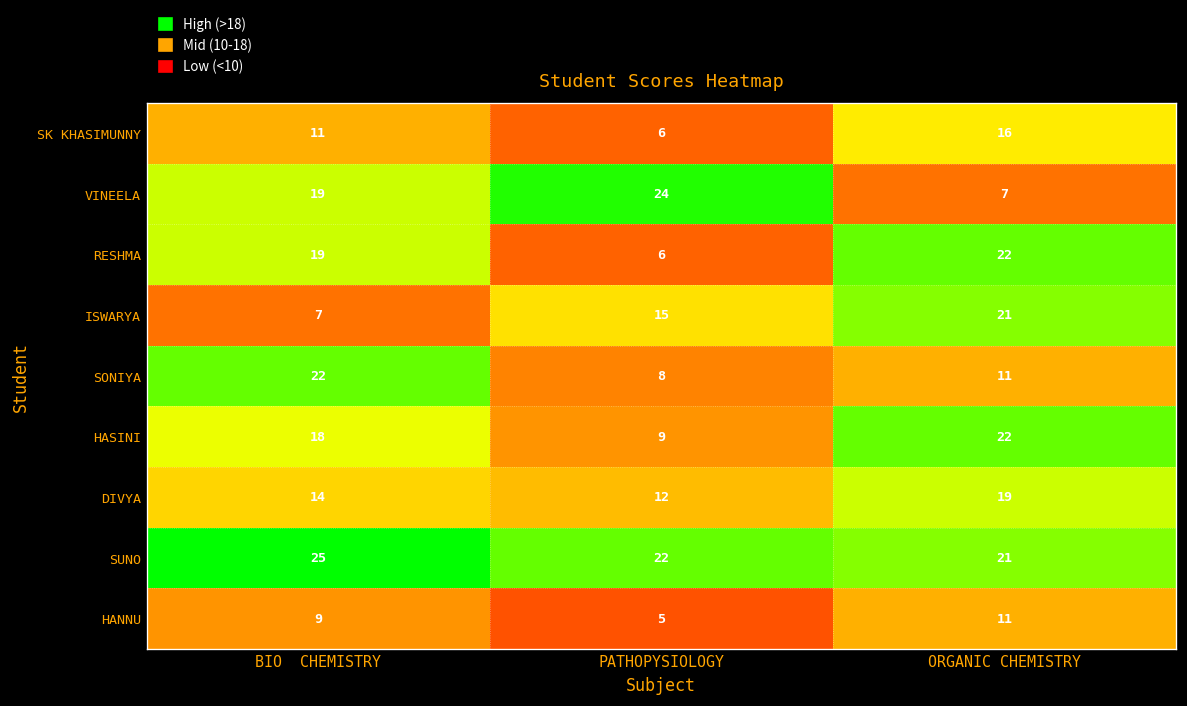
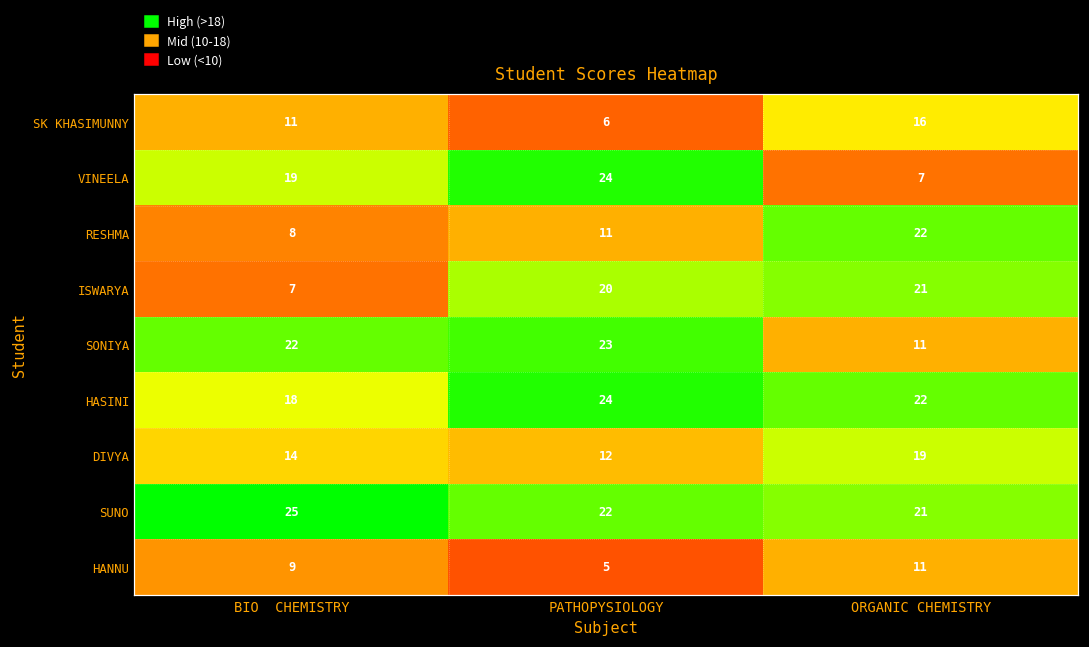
  {
    "SK KHASIMUNNY": {
      "BIO CHEMISTRY": 11,
      "PATHOPYSIOLOGY": 6,
      "ORGANIC CHEMISTRY": 16
    },
    "VINEELA": {
      "BIO CHEMISTRY": 19,
      "PATHOPYSIOLOGY": 24,
      "ORGANIC CHEMISTRY": 7
    },
    "RESHMA": {
-     "BIO CHEMISTRY": 19,
-     "PATHOPYSIOLOGY": 6,
+     "BIO CHEMISTRY": 8,
+     "PATHOPYSIOLOGY": 11,
      "ORGANIC CHEMISTRY": 22
    },
    "ISWARYA": {
      "BIO CHEMISTRY": 7,
-     "PATHOPYSIOLOGY": 15,
+     "PATHOPYSIOLOGY": 20,
      "ORGANIC CHEMISTRY": 21
    },
    "SONIYA": {
      "BIO CHEMISTRY": 22,
-     "PATHOPYSIOLOGY": 8,
+     "PATHOPYSIOLOGY": 23,
      "ORGANIC CHEMISTRY": 11
    },
    "HASINI": {
      "BIO CHEMISTRY": 18,
-     "PATHOPYSIOLOGY": 9,
+     "PATHOPYSIOLOGY": 24,
      "ORGANIC CHEMISTRY": 22
    },
    "DIVYA": {
      "BIO CHEMISTRY": 14,
      "PATHOPYSIOLOGY": 12,
      "ORGANIC CHEMISTRY": 19
    },
    "SUNO": {
      "BIO CHEMISTRY": 25,
      "PATHOPYSIOLOGY": 22,
      "ORGANIC CHEMISTRY": 21
    },
    "HANNU": {
      "BIO CHEMISTRY": 9,
      "PATHOPYSIOLOGY": 5,
      "ORGANIC CHEMISTRY": 11
    }
  }
